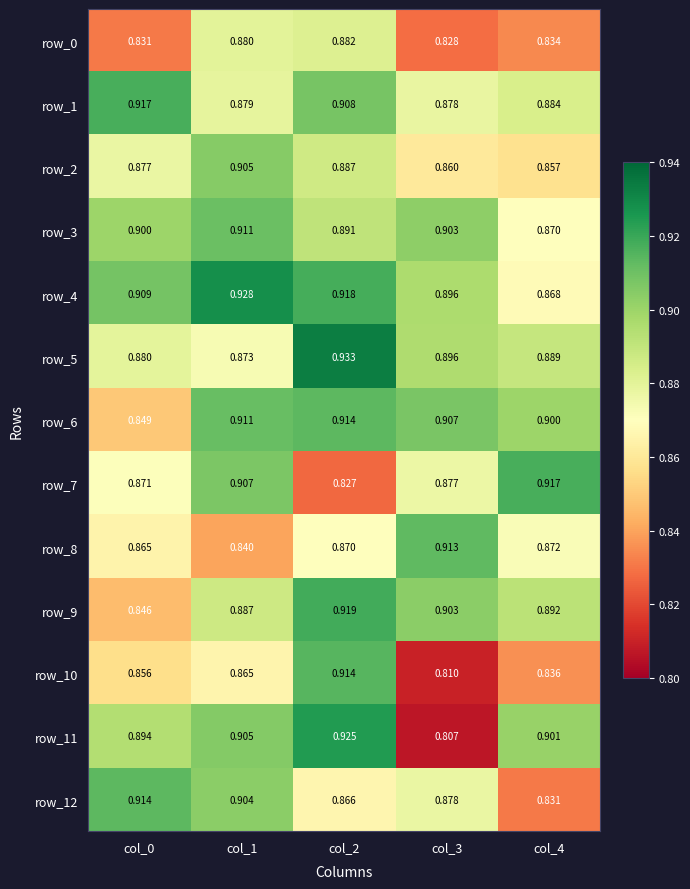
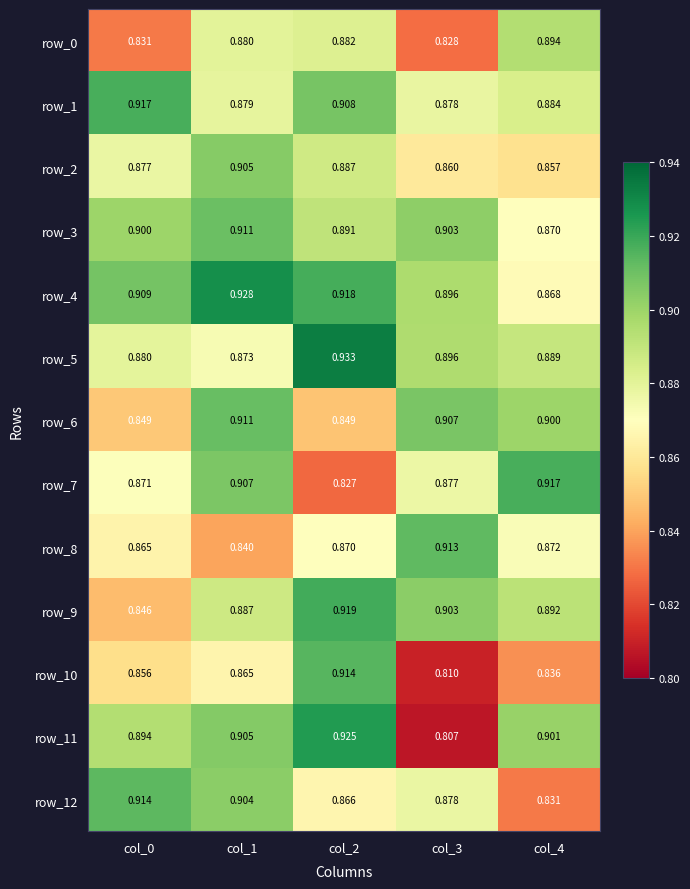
  {
    "row_0": {
      "col_0": 0.831,
      "col_1": 0.880,
      "col_2": 0.882,
      "col_3": 0.828,
-     "col_4": 0.834
+     "col_4": 0.894
    },
    "row_1": {
      "col_0": 0.917,
      "col_1": 0.879,
      "col_2": 0.908,
      "col_3": 0.878,
      "col_4": 0.884
    },
    "row_2": {
      "col_0": 0.877,
      "col_1": 0.905,
      "col_2": 0.887,
      "col_3": 0.860,
      "col_4": 0.857
    },
    "row_3": {
      "col_0": 0.900,
      "col_1": 0.911,
      "col_2": 0.891,
      "col_3": 0.903,
      "col_4": 0.870
    },
    "row_4": {
      "col_0": 0.909,
      "col_1": 0.928,
      "col_2": 0.918,
      "col_3": 0.896,
      "col_4": 0.868
    },
    "row_5": {
      "col_0": 0.880,
      "col_1": 0.873,
      "col_2": 0.933,
      "col_3": 0.896,
      "col_4": 0.889
    },
    "row_6": {
      "col_0": 0.849,
      "col_1": 0.911,
-     "col_2": 0.914,
+     "col_2": 0.849,
      "col_3": 0.907,
      "col_4": 0.900
    },
    "row_7": {
      "col_0": 0.871,
      "col_1": 0.907,
      "col_2": 0.827,
      "col_3": 0.877,
      "col_4": 0.917
    },
    "row_8": {
      "col_0": 0.865,
      "col_1": 0.840,
      "col_2": 0.870,
      "col_3": 0.913,
      "col_4": 0.872
    },
    "row_9": {
      "col_0": 0.846,
      "col_1": 0.887,
      "col_2": 0.919,
      "col_3": 0.903,
      "col_4": 0.892
    },
    "row_10": {
      "col_0": 0.856,
      "col_1": 0.865,
      "col_2": 0.914,
      "col_3": 0.810,
      "col_4": 0.836
    },
    "row_11": {
      "col_0": 0.894,
      "col_1": 0.905,
      "col_2": 0.925,
      "col_3": 0.807,
      "col_4": 0.901
    },
    "row_12": {
      "col_0": 0.914,
      "col_1": 0.904,
      "col_2": 0.866,
      "col_3": 0.878,
      "col_4": 0.831
    }
  }
